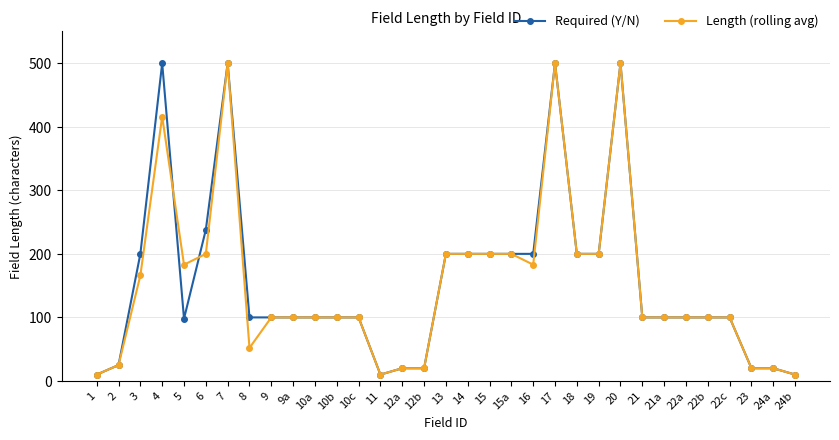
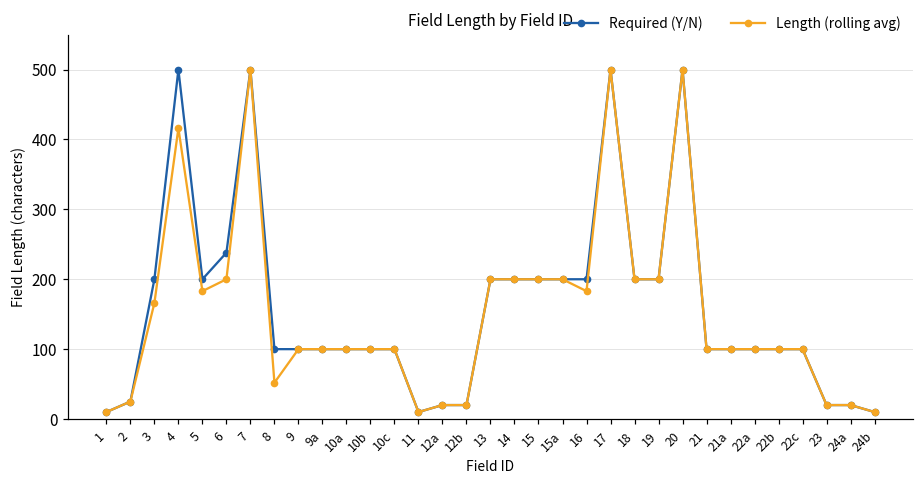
  {
    "Required (Y/N)": {
      "3": 200,
      "4": 500,
-     "5": 100,
+     "5": 200,
      "6": 240,
      "8": 100,
      "16": 200
    },
    "Length (rolling avg)": {
      "3": 170,
      "4": 420,
      "5": 180,
      "6": 200,
      "8": 50,
      "16": 180
    }
  }
